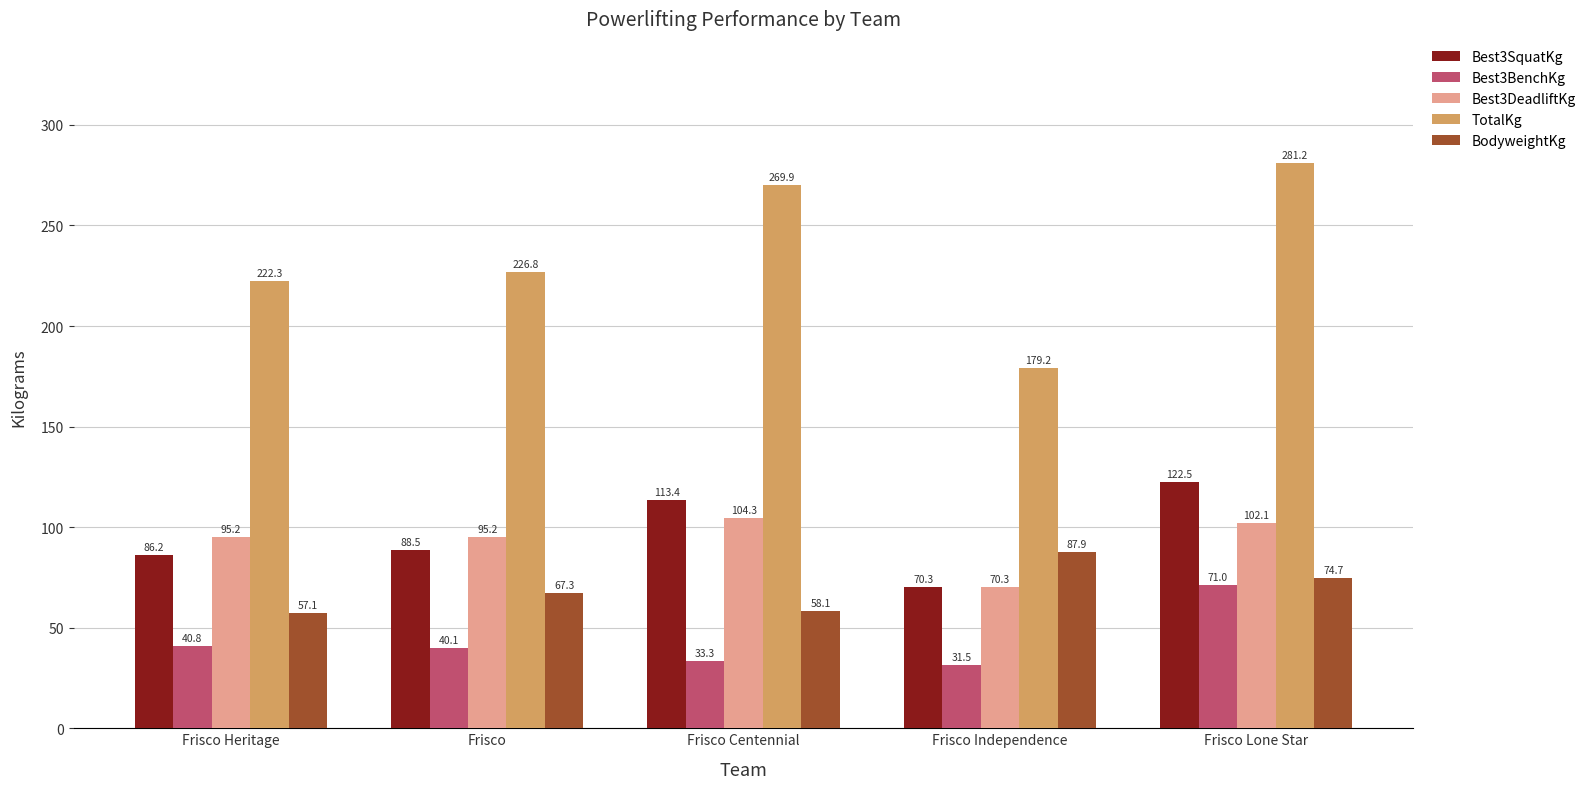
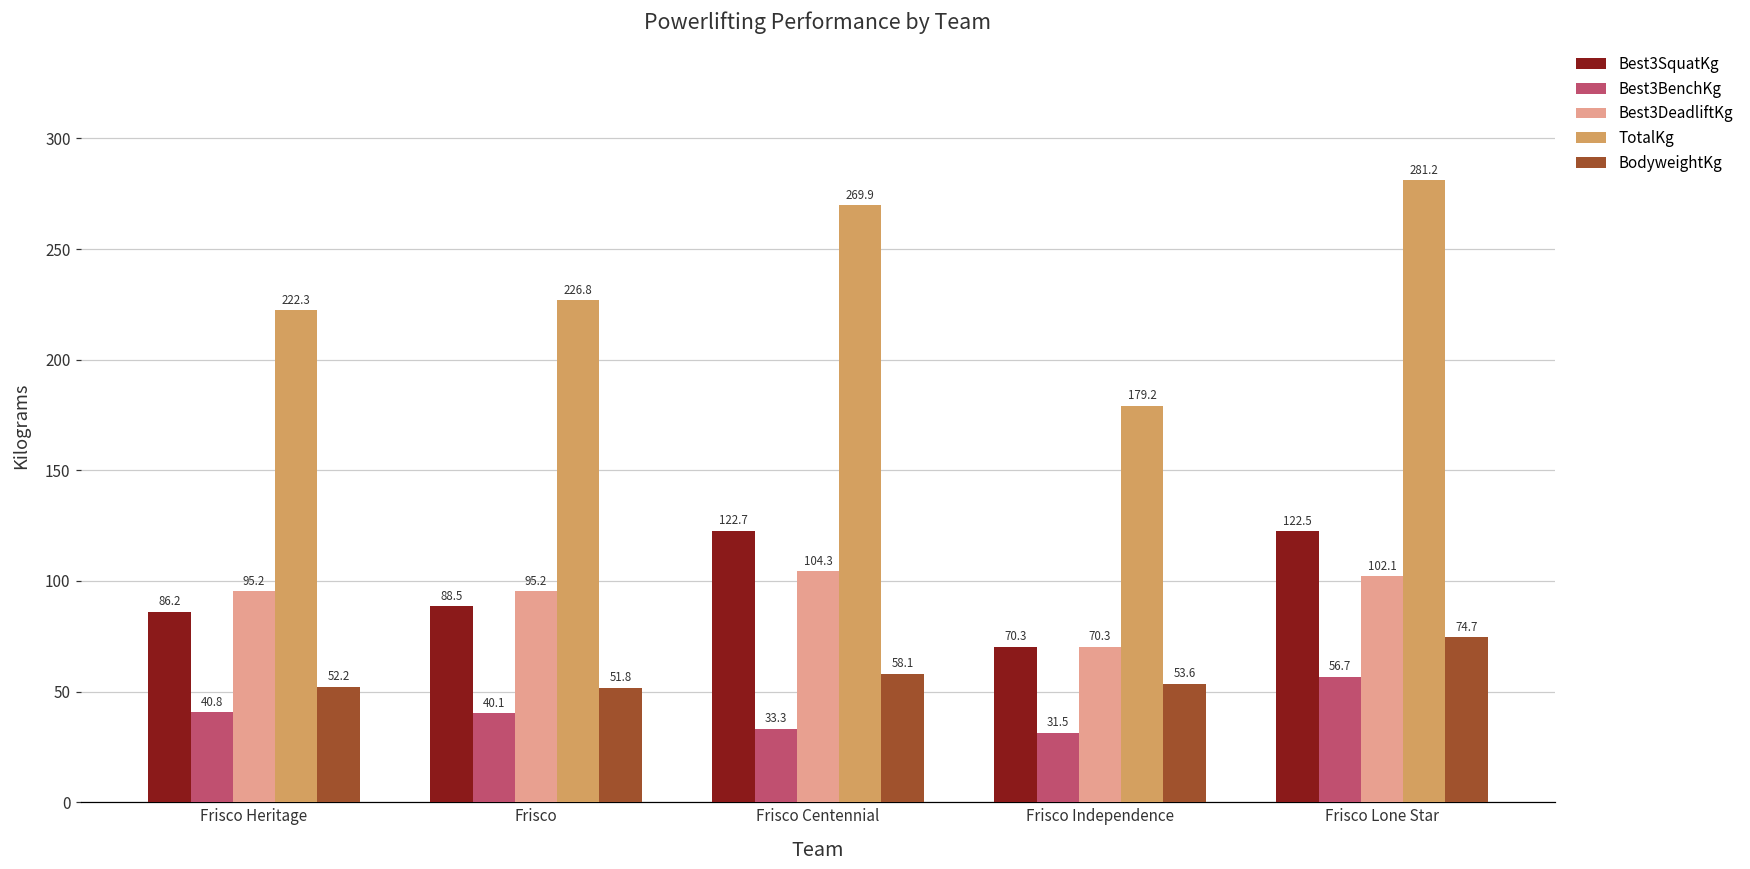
  {
    "Best3SquatKg": {
      "Frisco Heritage": 86.2,
      "Frisco": 88.5,
-     "Frisco Centennial": 113.4,
+     "Frisco Centennial": 122.7,
      "Frisco Independence": 70.3,
      "Frisco Lone Star": 122.5
    },
    "Best3BenchKg": {
      "Frisco Heritage": 40.8,
      "Frisco": 40.1,
      "Frisco Centennial": 33.3,
      "Frisco Independence": 31.5,
-     "Frisco Lone Star": 71.0
+     "Frisco Lone Star": 56.7
    },
    "BodyweightKg": {
-     "Frisco Heritage": 57.1,
-     "Frisco": 67.3,
+     "Frisco Heritage": 52.2,
+     "Frisco": 51.8,
      "Frisco Centennial": 58.1,
-     "Frisco Independence": 87.9,
+     "Frisco Independence": 53.6,
      "Frisco Lone Star": 74.7
    }
  }
